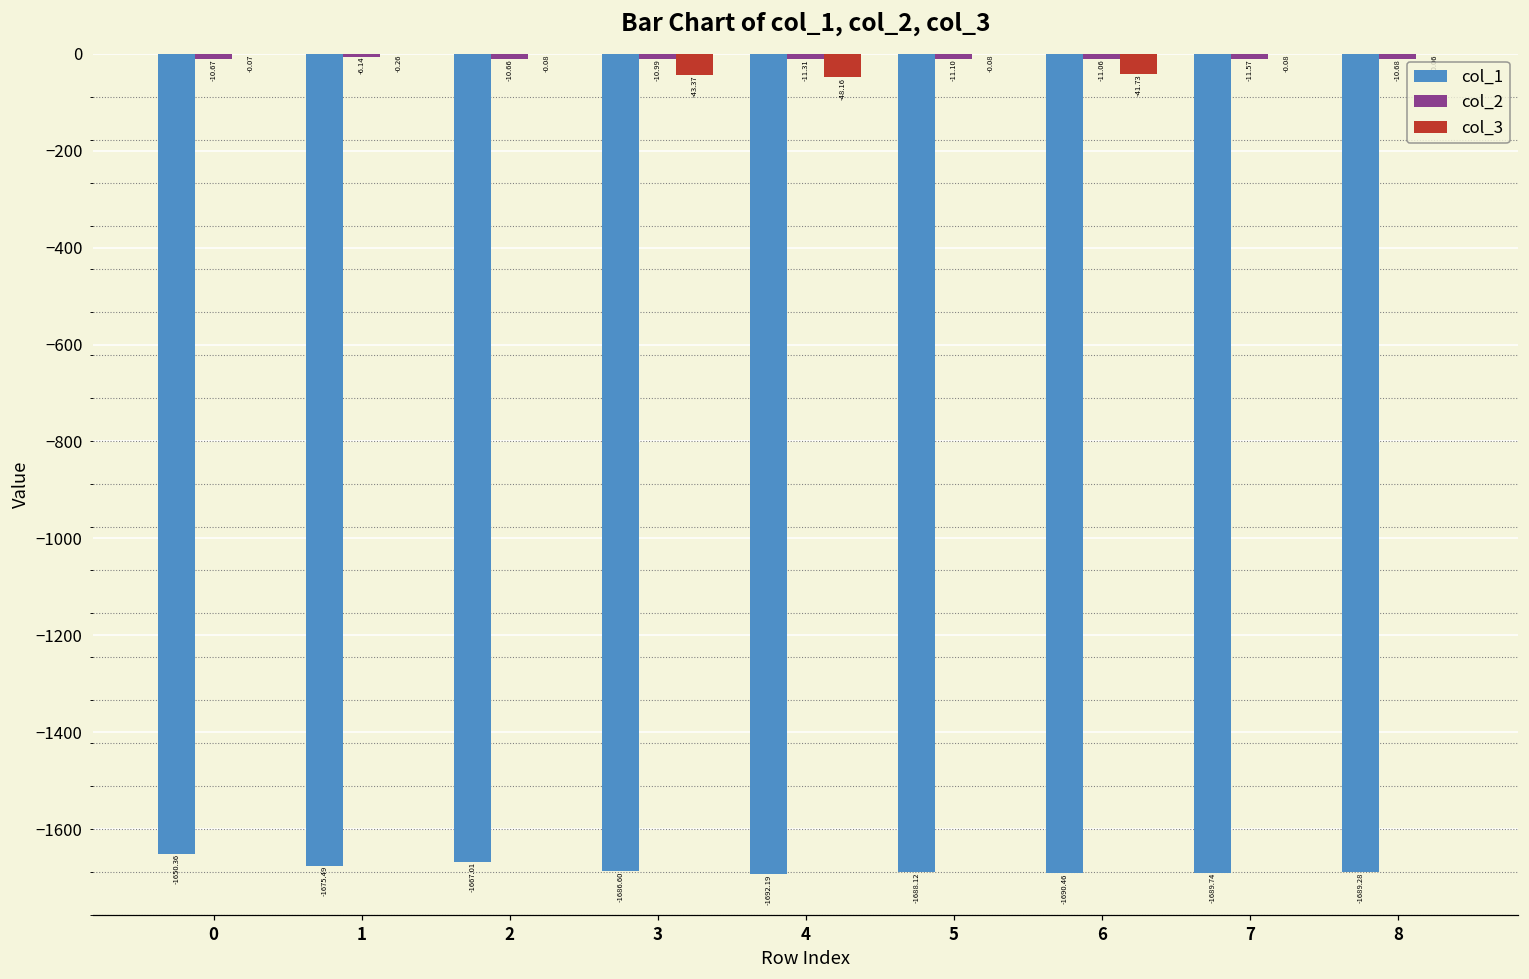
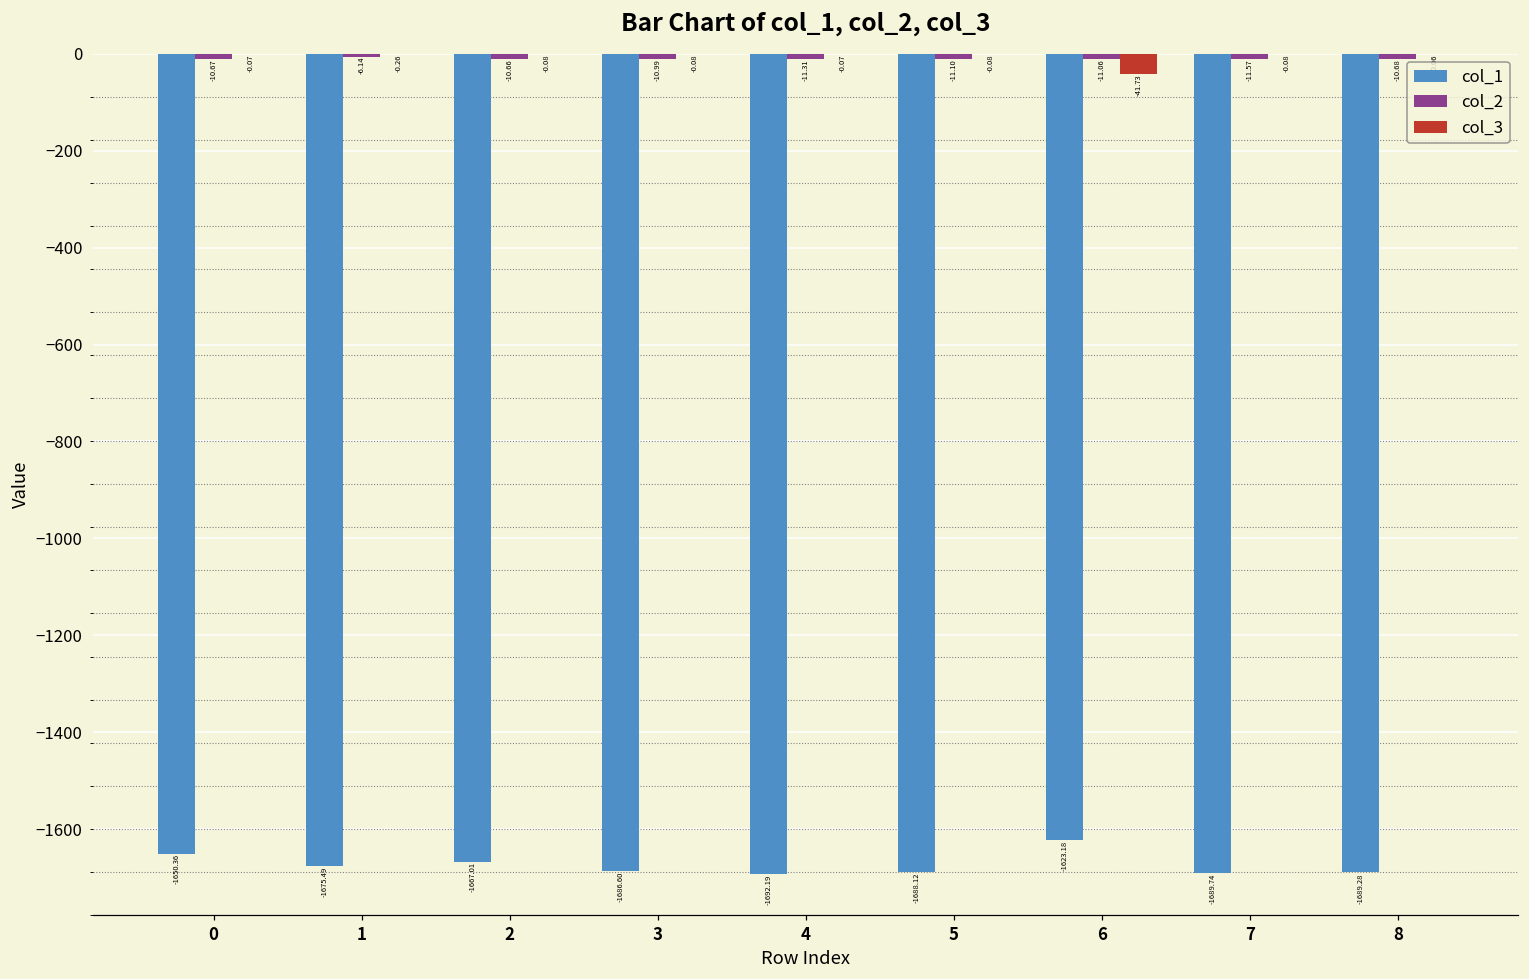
  {
    "col_1": {
      "0": -1650.36,
      "1": -1675.49,
      "2": -1667.01,
      "3": -1686.60,
      "4": -1692.19,
      "5": -1688.12,
-     "6": -1690.46,
+     "6": -1623.18,
      "7": -1689.74,
      "8": -1689.28
    },
    "col_2": {
      "0": -10.67,
      "1": -6.14,
      "2": -10.66,
      "3": -10.99,
      "4": -11.31,
      "5": -11.10,
      "6": -11.06,
      "7": -11.57,
      "8": -10.68
    },
    "col_3": {
      "0": -0.07,
      "1": -0.26,
      "2": -0.08,
-     "3": -43.37,
-     "4": -48.16,
+     "3": -0.08,
+     "4": -0.07,
      "5": -0.08,
      "6": -41.73,
      "7": -0.08
    }
  }
